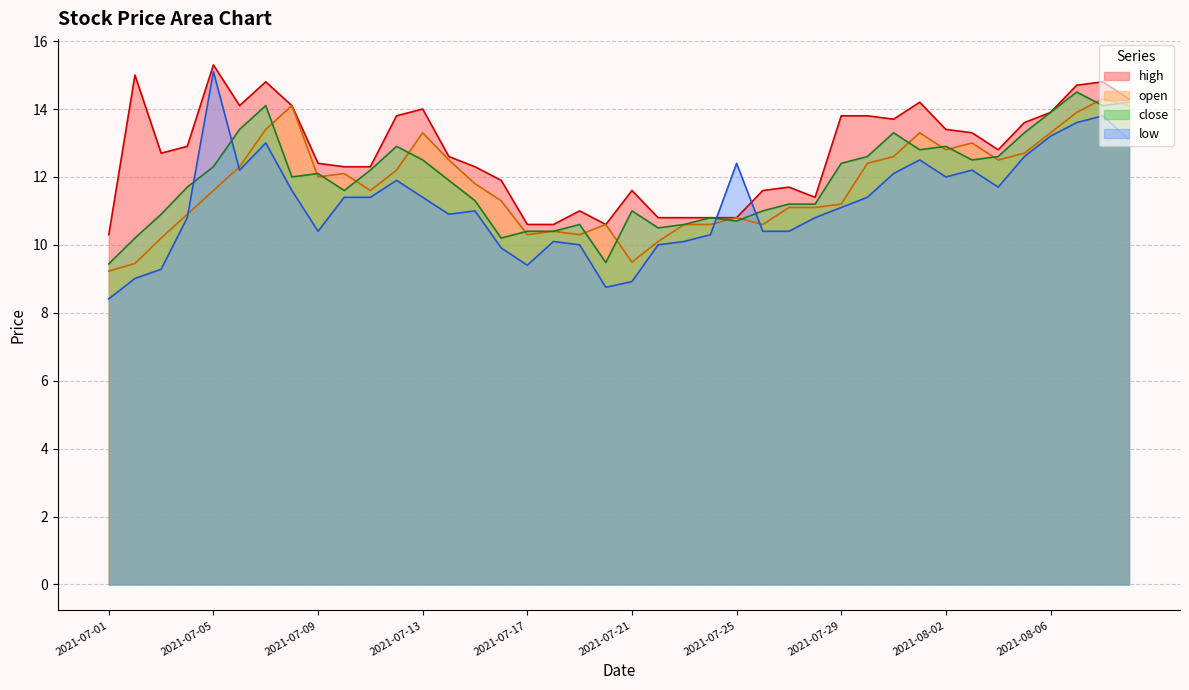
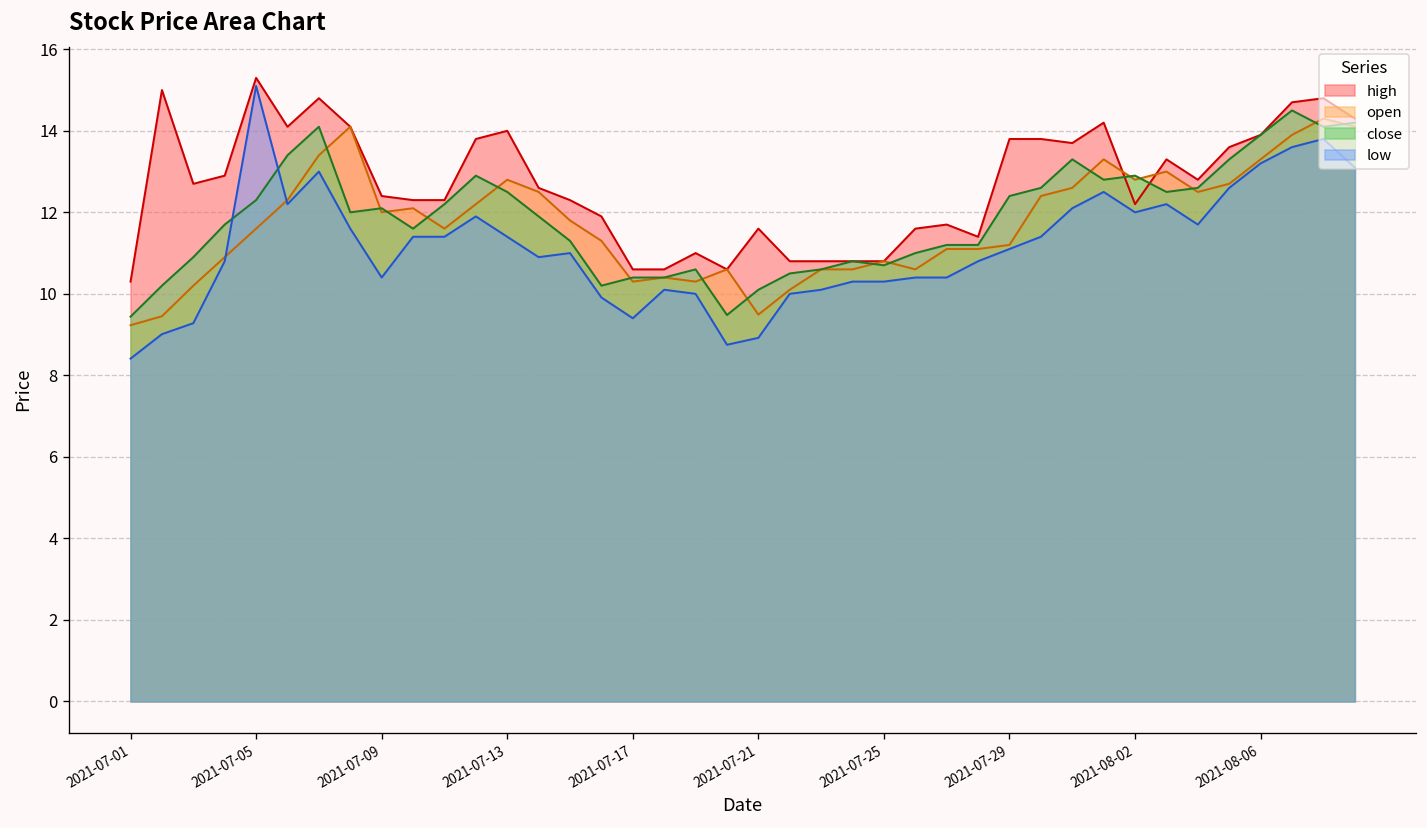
  {
    "high": {
      "2021-07-01": 10.3,
      "2021-07-05": 15.3,
      "2021-07-09": 12.4,
      "2021-07-13": 14.0,
      "2021-07-17": 10.6,
      "2021-07-21": 11.6,
      "2021-07-29": 13.8,
-     "2021-08-02": 13.4
+     "2021-08-02": 12.2
    },
    "open": {
      "2021-07-01": 9.2,
      "2021-07-05": 11.6,
      "2021-07-09": 12.0,
-     "2021-07-13": 13.3,
+     "2021-07-13": 12.8,
      "2021-07-17": 10.3,
      "2021-07-21": 9.5,
      "2021-07-29": 11.2,
      "2021-08-02": 12.8,
      "2021-08-06": 13.3
    },
    "close": {
      "2021-07-01": 9.4,
      "2021-07-05": 12.3,
      "2021-07-09": 12.1,
      "2021-07-13": 12.5,
      "2021-07-17": 10.4,
-     "2021-07-21": 11.0,
+     "2021-07-21": 10.1,
      "2021-07-25": 10.7,
      "2021-07-29": 12.4,
      "2021-08-02": 12.9
    },
    "low": {
      "2021-07-01": 8.4,
      "2021-07-05": 15.1,
      "2021-07-09": 10.4,
      "2021-07-13": 11.4,
      "2021-07-17": 9.4,
      "2021-07-21": 8.9,
-     "2021-07-25": 12.4,
+     "2021-07-25": 10.3,
      "2021-07-29": 11.1,
      "2021-08-02": 12.0,
      "2021-08-06": 13.2
    }
  }
